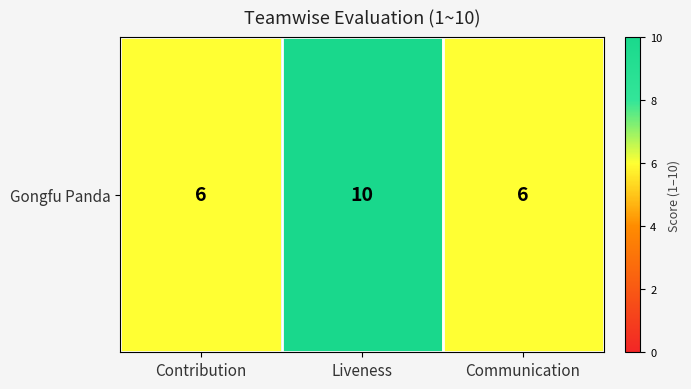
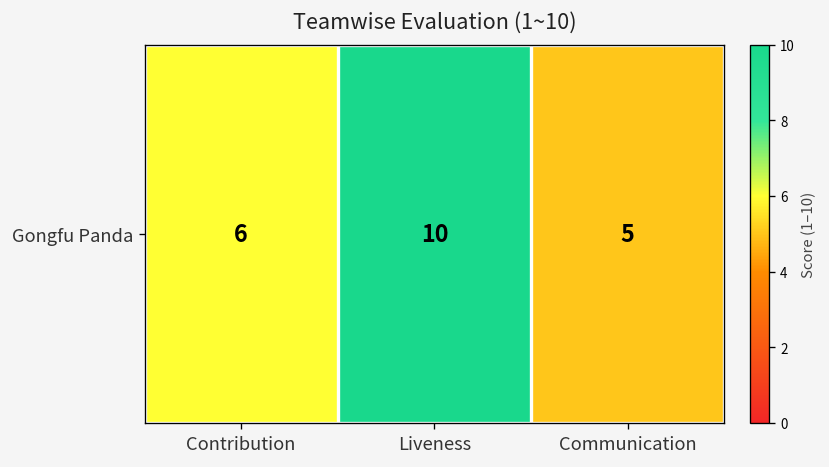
  {
    "Gongfu Panda": {
      "Contribution": 6,
      "Liveness": 10,
-     "Communication": 6
+     "Communication": 5
    }
  }
